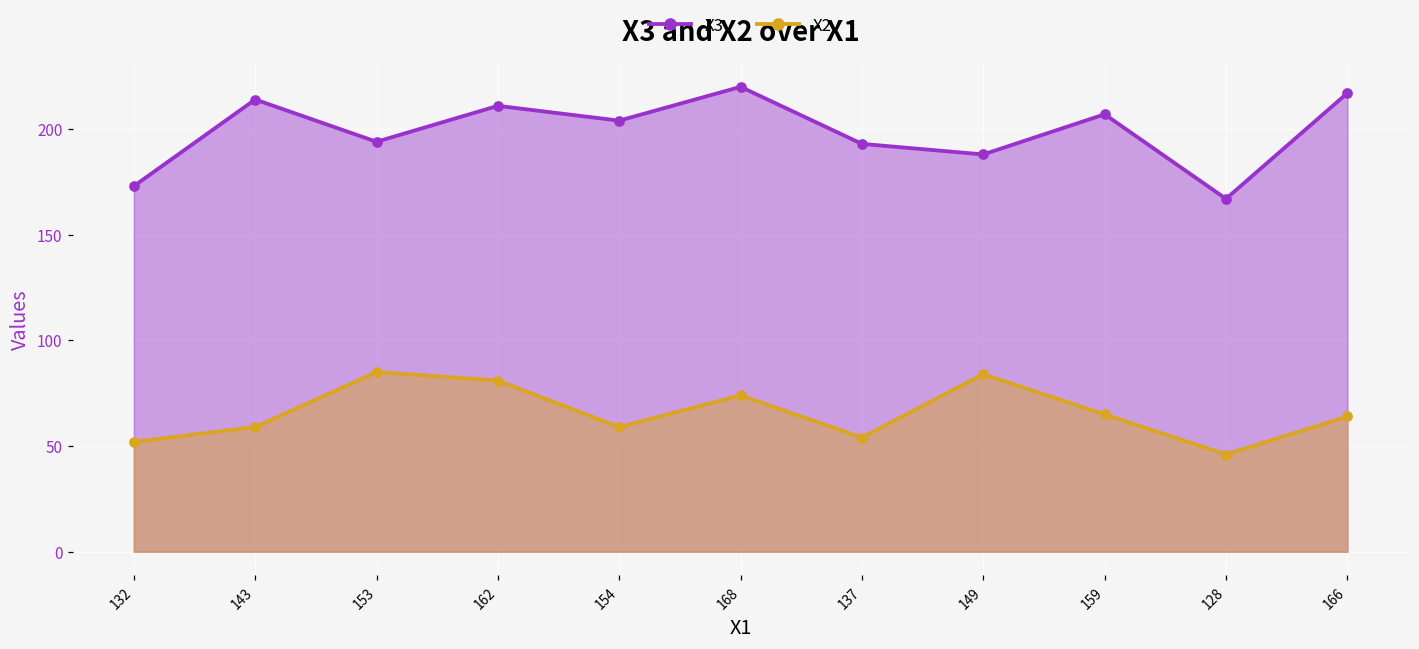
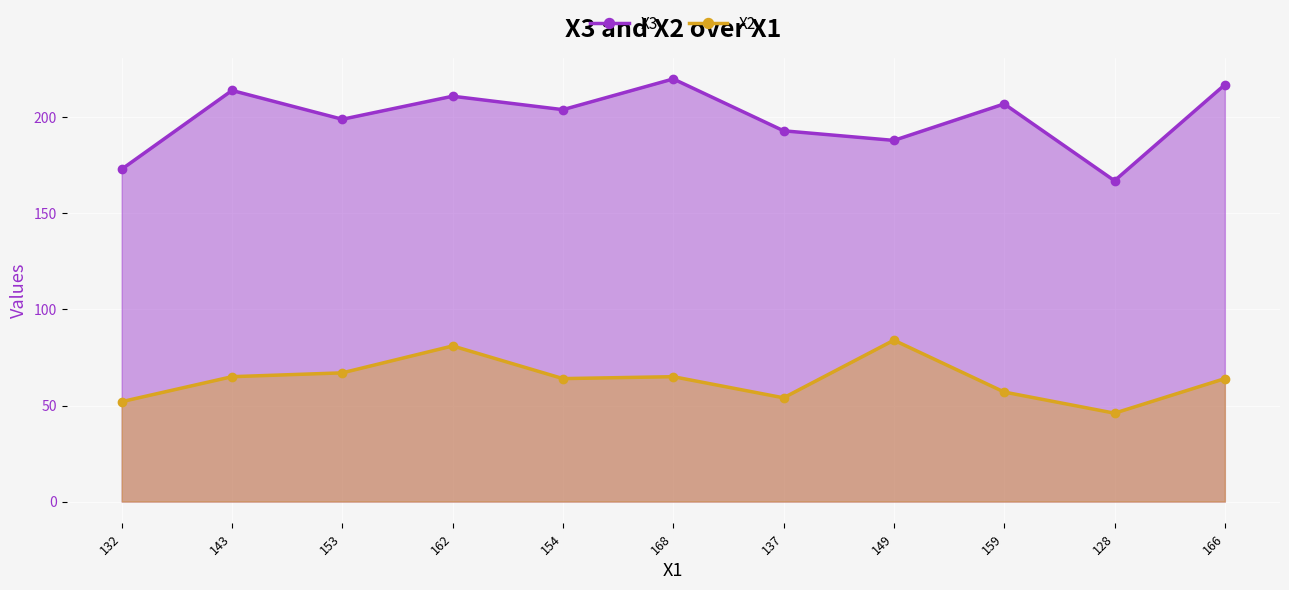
  {
    "X3": {
      "132": 173,
      "143": 214,
-     "153": 194,
+     "153": 199,
      "162": 211,
      "154": 204,
      "168": 220,
      "137": 193,
      "149": 188,
      "159": 207,
      "128": 167,
      "166": 217
    },
    "X2": {
      "132": 52,
-     "143": 59,
-     "153": 85,
+     "143": 65,
+     "153": 67,
      "162": 81,
-     "154": 59,
-     "168": 74,
+     "154": 64,
+     "168": 65,
      "137": 54,
      "149": 84,
-     "159": 65,
+     "159": 57,
      "128": 46,
      "166": 64
    }
  }
